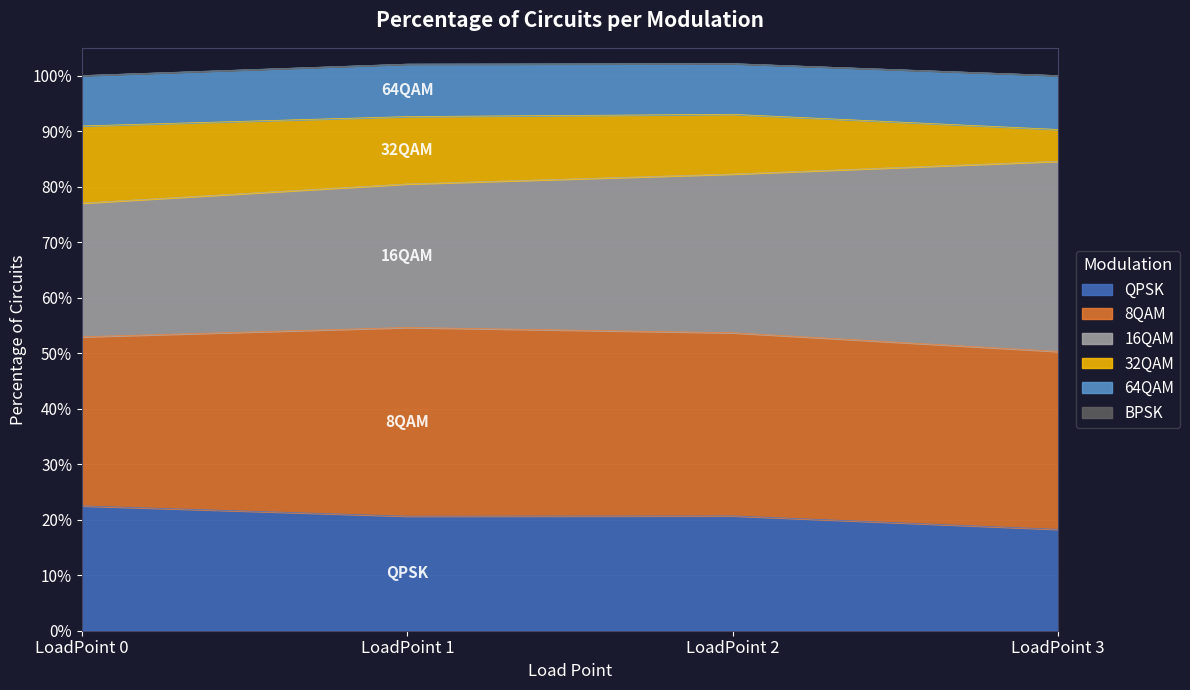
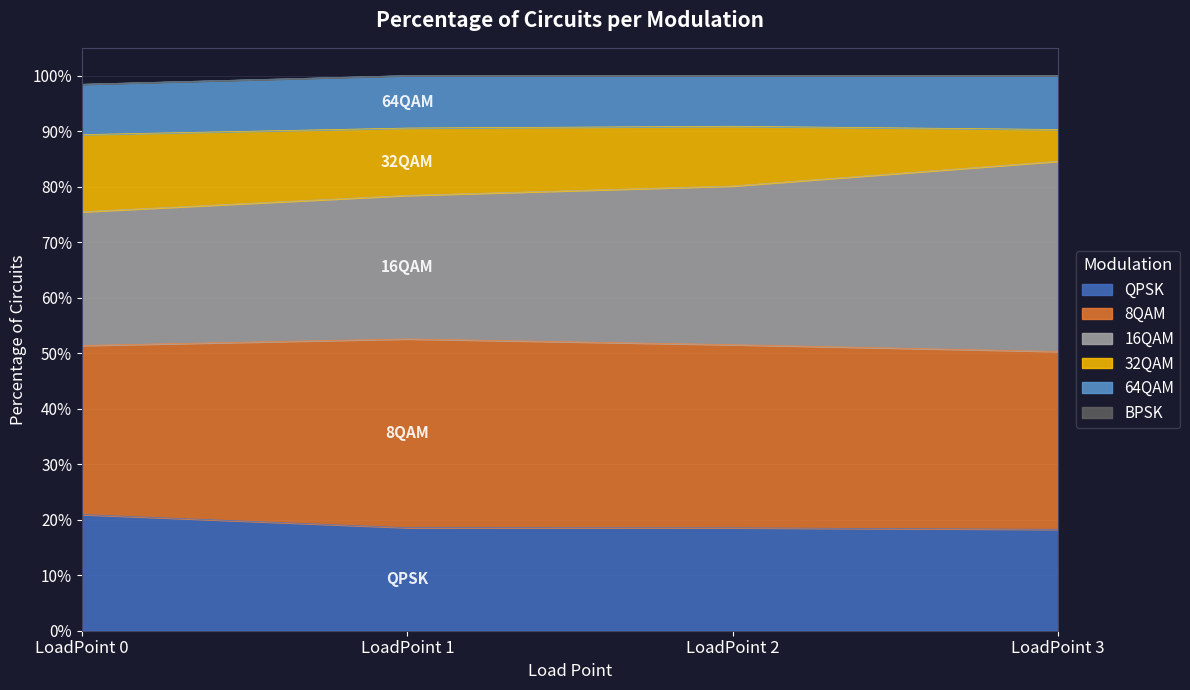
  {
    "QPSK": {
-     "LoadPoint 0": "22%",
-     "LoadPoint 1": "21%",
-     "LoadPoint 2": "21%",
+     "LoadPoint 0": "21%",
+     "LoadPoint 1": "19%",
+     "LoadPoint 2": "19%",
      "LoadPoint 3": "18%"
    },
    "8QAM": {
      "LoadPoint 0": "30%",
      "LoadPoint 1": "34%",
      "LoadPoint 2": "33%",
      "LoadPoint 3": "32%"
    },
    "16QAM": {
      "LoadPoint 0": "24%",
      "LoadPoint 1": "26%",
      "LoadPoint 2": "29%",
      "LoadPoint 3": "34%"
    },
    "32QAM": {
      "LoadPoint 0": "14%",
      "LoadPoint 2": "11%",
      "LoadPoint 3": "6%"
    }
  }
